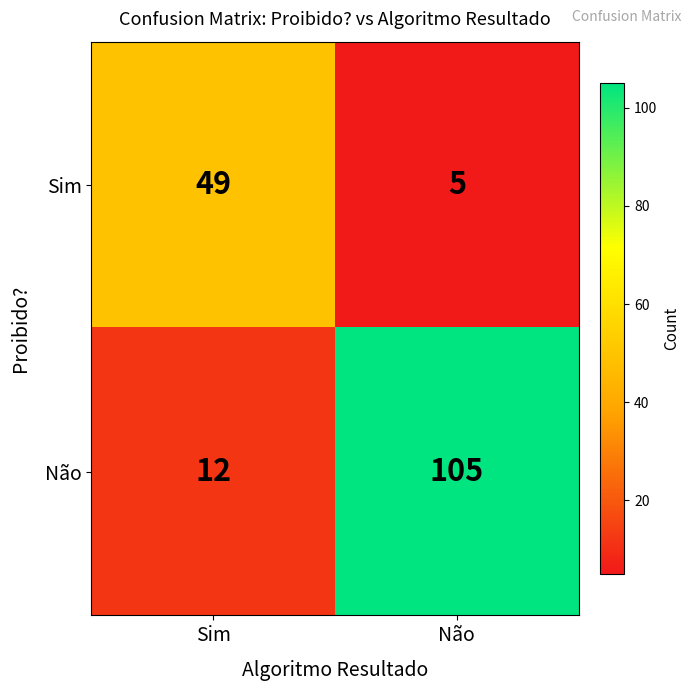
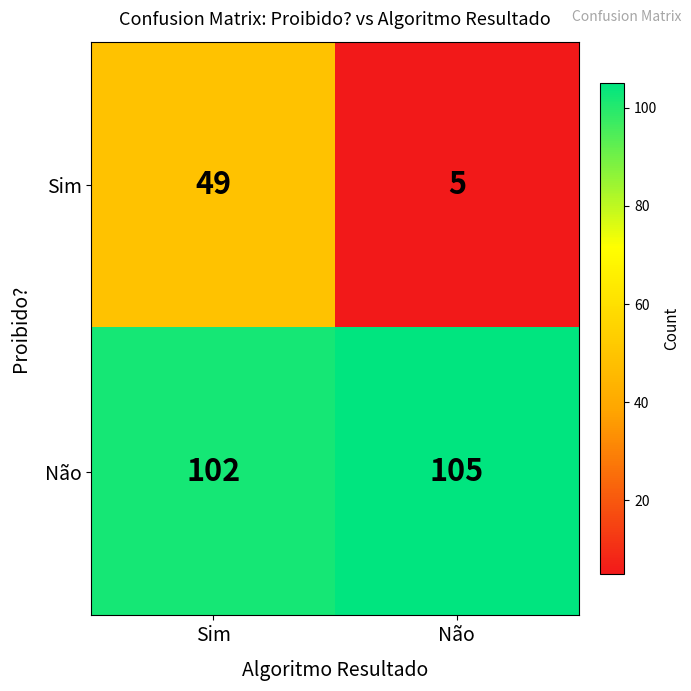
  {
    "Sim": {
      "Sim": 49,
      "Não": 5
    },
    "Não": {
-     "Sim": 12,
+     "Sim": 102,
      "Não": 105
    }
  }
